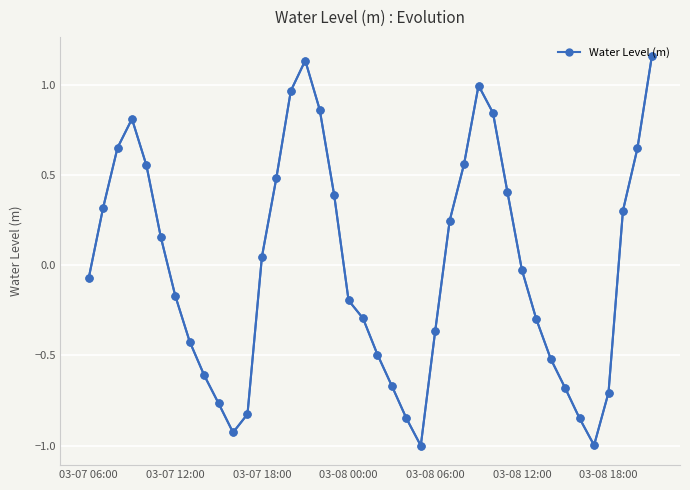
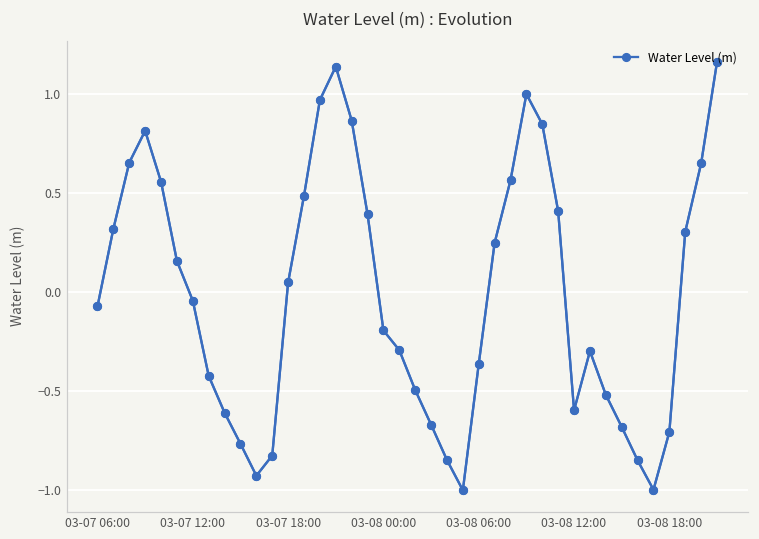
  {
    "03-07 06:00": -0.07,
-   "03-07 12:00": -0.17,
+   "03-07 12:00": -0.04,
    "03-07 18:00": 0.05,
    "03-08 00:00": -0.19,
    "03-08 06:00": -0.36,
-   "03-08 12:00": -0.02,
+   "03-08 12:00": -0.60,
    "03-08 18:00": -0.71
  }
